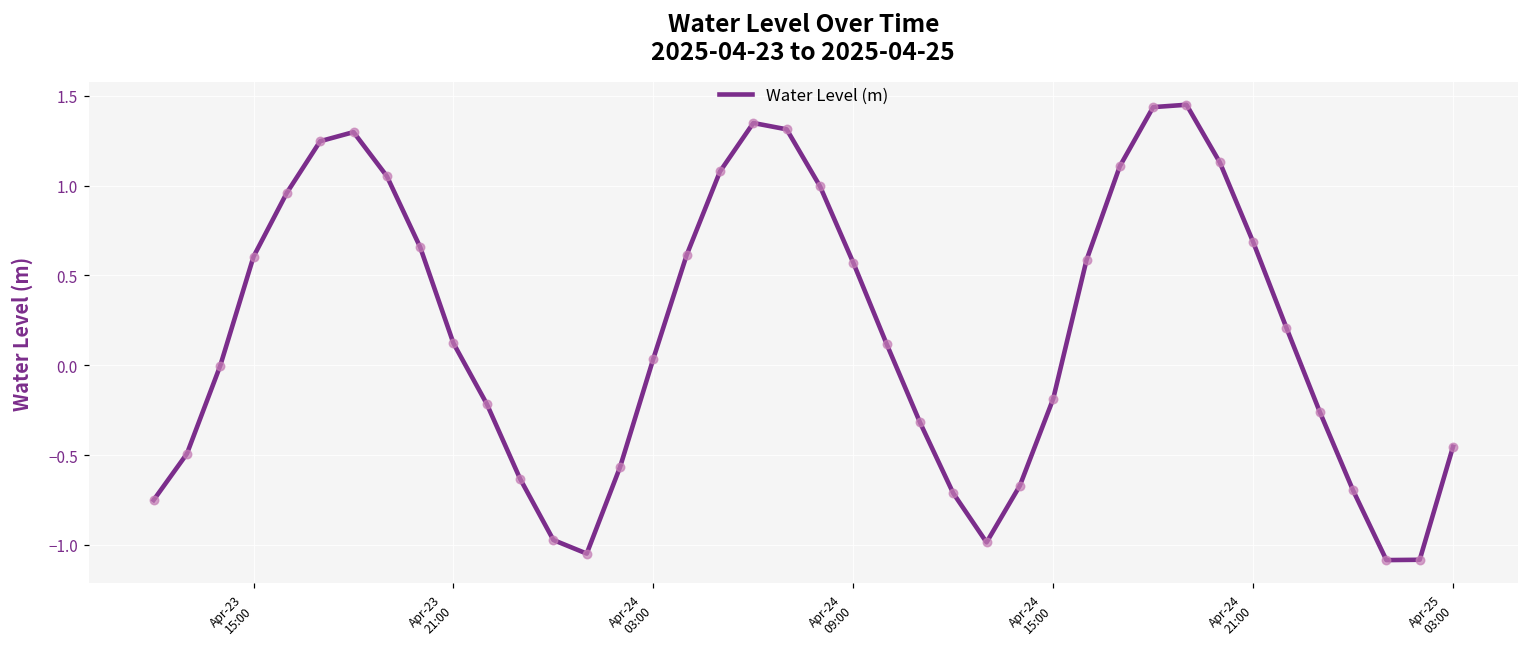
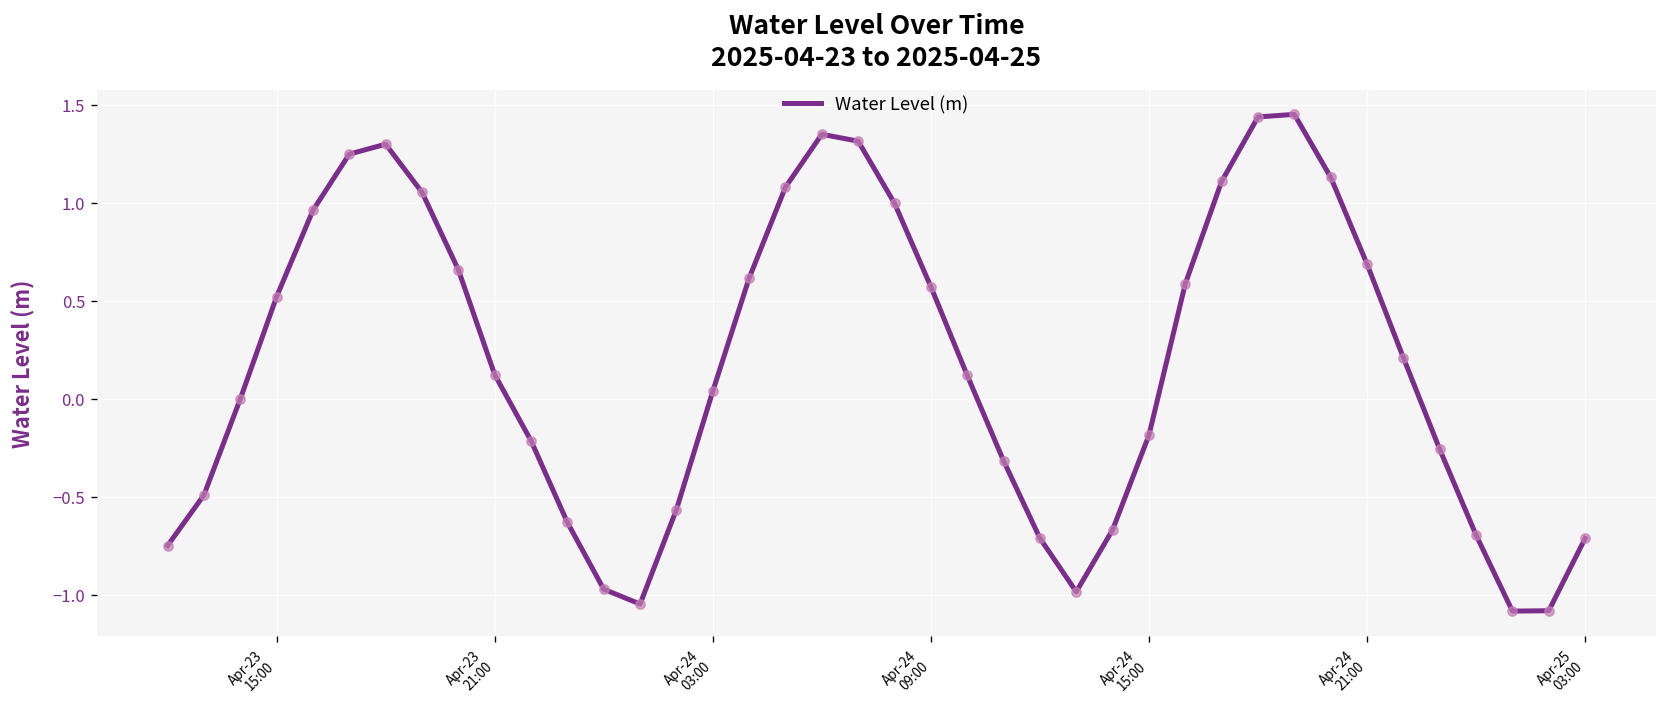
  {
-   "Apr-23 15:00": 0.60,
+   "Apr-23 15:00": 0.52,
    "Apr-23 21:00": 0.12,
    "Apr-24 03:00": 0.04,
    "Apr-24 09:00": 0.57,
    "Apr-24 15:00": -0.19,
    "Apr-24 21:00": 0.69,
-   "Apr-25 03:00": -0.45
+   "Apr-25 03:00": -0.71
  }
